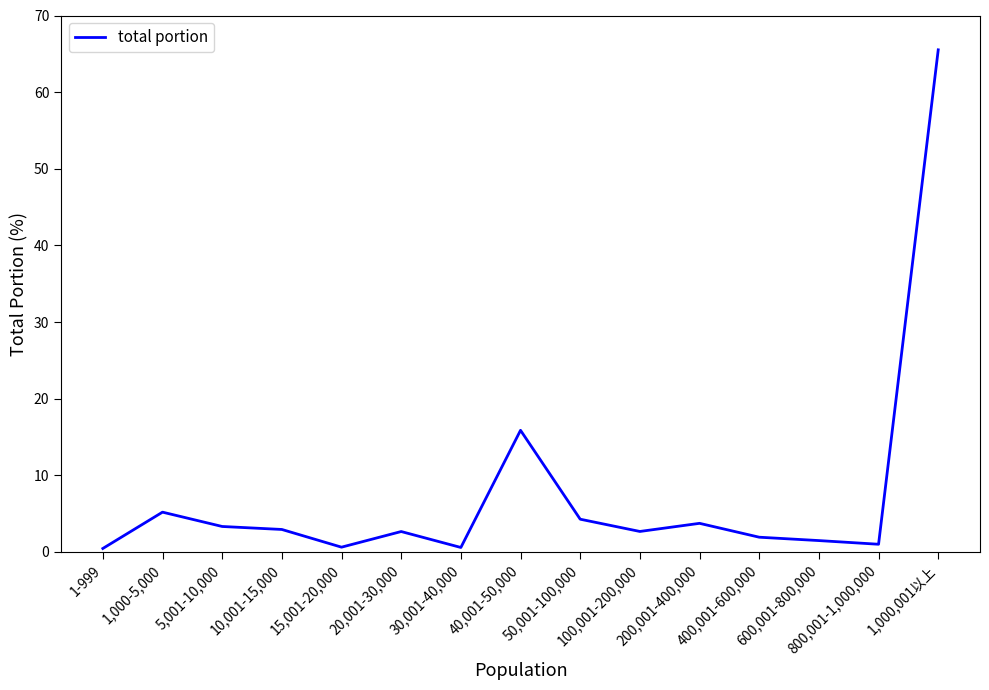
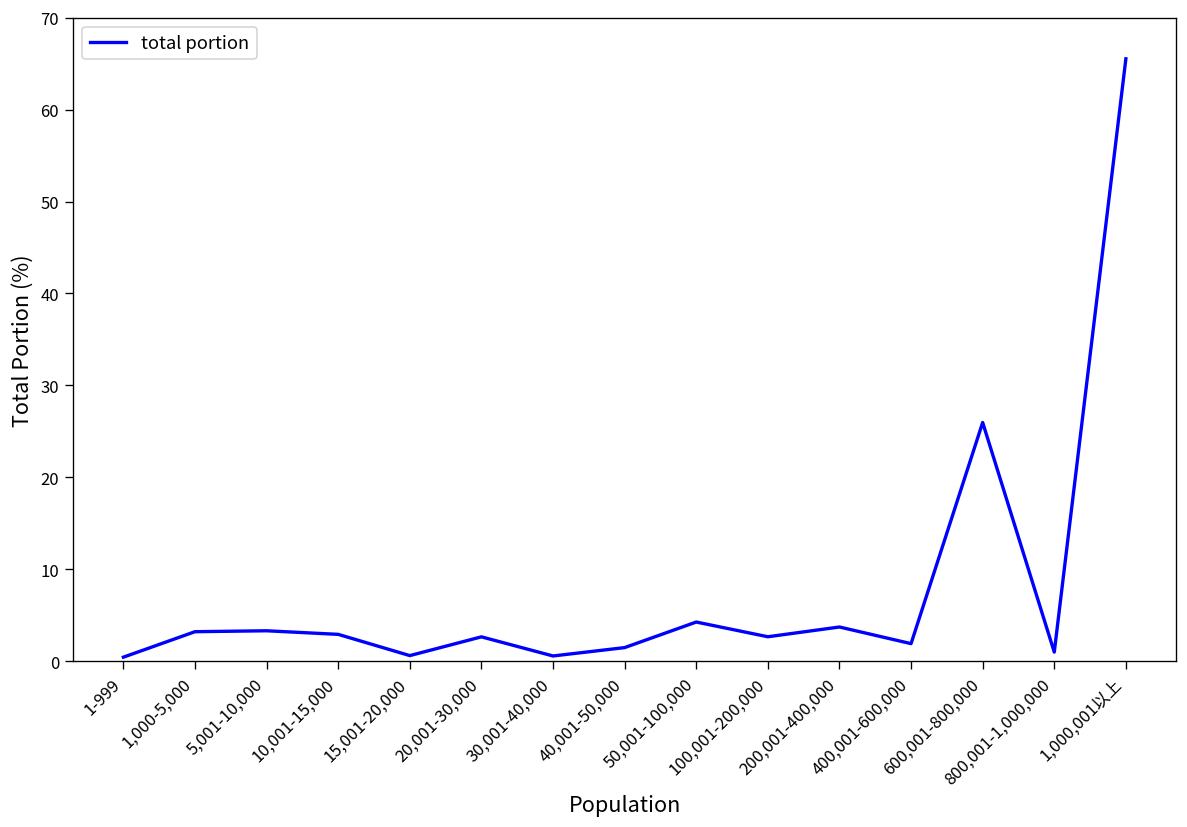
  {
    "1-999": 0,
-   "1,000-5,000": 5,
+   "1,000-5,000": 3,
    "5,001-10,000": 3,
    "10,001-15,000": 3,
    "15,001-20,000": 1,
    "20,001-30,000": 3,
    "30,001-40,000": 1,
-   "40,001-50,000": 16,
+   "40,001-50,000": 1,
    "50,001-100,000": 4,
    "100,001-200,000": 3,
    "200,001-400,000": 4,
    "400,001-600,000": 2,
-   "600,001-800,000": 1,
+   "600,001-800,000": 26,
    "800,001-1,000,000": 1,
    "1,000,001以上": 66
  }
